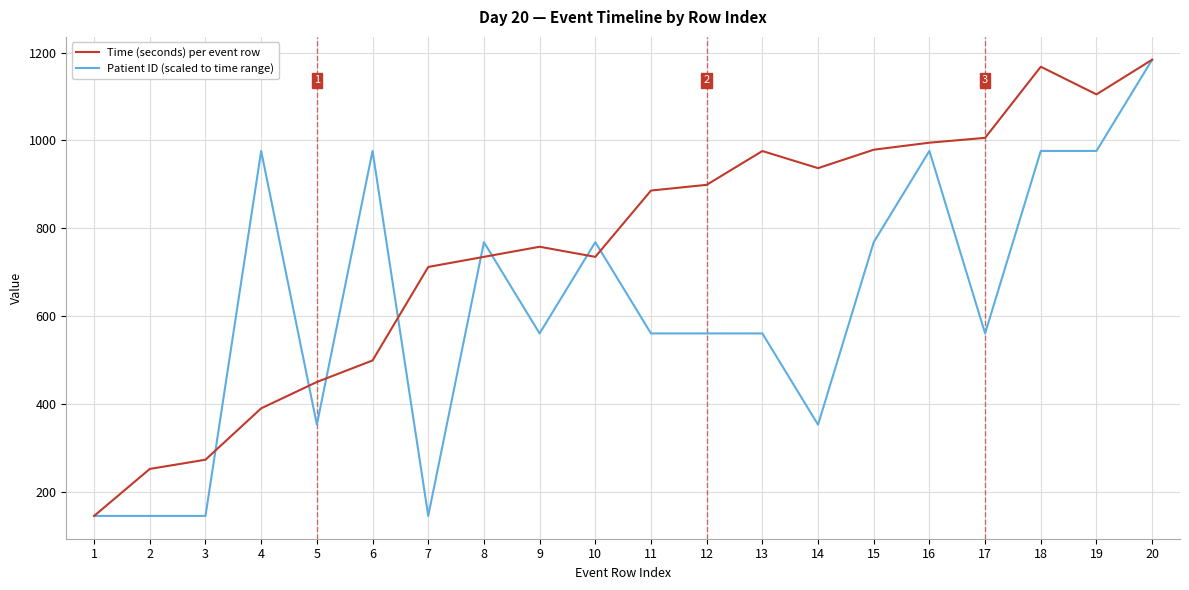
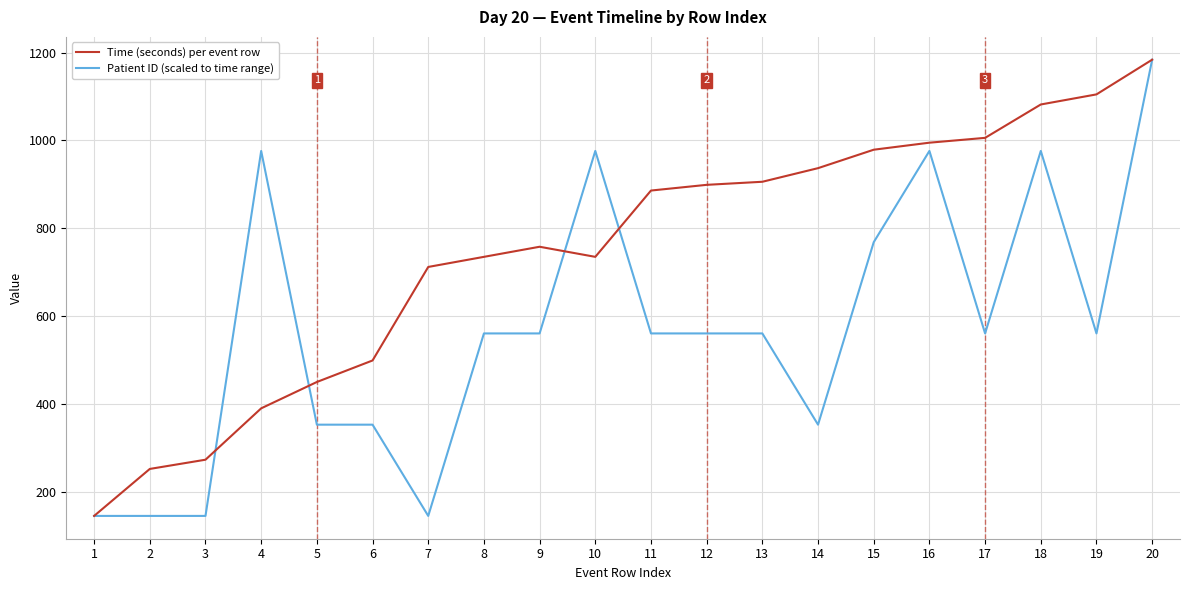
  {
    "Time (seconds) per event row": {
      "2": 250,
      "3": 270,
      "4": 390,
      "5": 450,
      "6": 500,
      "7": 710,
      "8": 740,
      "9": 760,
      "10": 740,
      "11": 890,
      "12": 900,
-     "13": 980,
+     "13": 910,
      "14": 940,
      "15": 980,
      "16": 1000,
      "17": 1010,
-     "18": 1170,
+     "18": 1080,
      "19": 1110
    },
    "Patient ID (scaled to time range)": {
      "2": 150,
      "3": 150,
      "4": 980,
      "5": 350,
-     "6": 980,
+     "6": 350,
      "7": 150,
-     "8": 770,
+     "8": 560,
      "9": 560,
-     "10": 770,
+     "10": 980,
      "11": 560,
      "12": 560,
      "13": 560,
      "14": 350,
      "15": 770,
      "16": 980,
      "17": 560,
      "18": 980,
-     "19": 980
+     "19": 560
    }
  }
